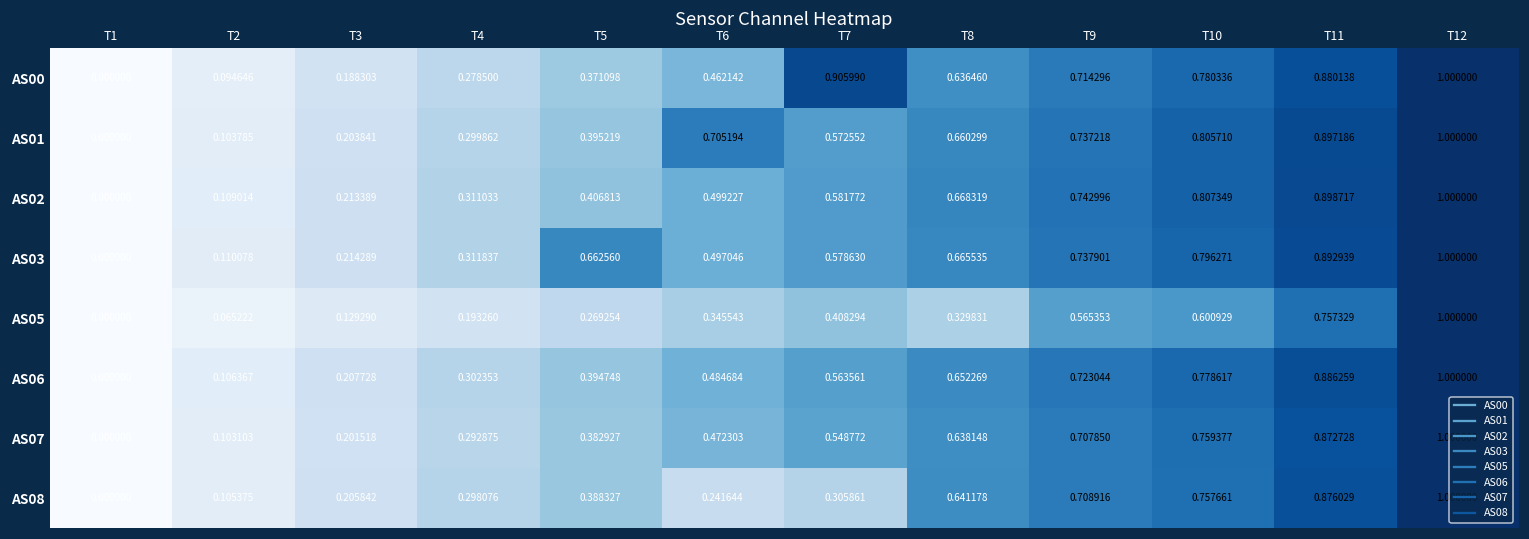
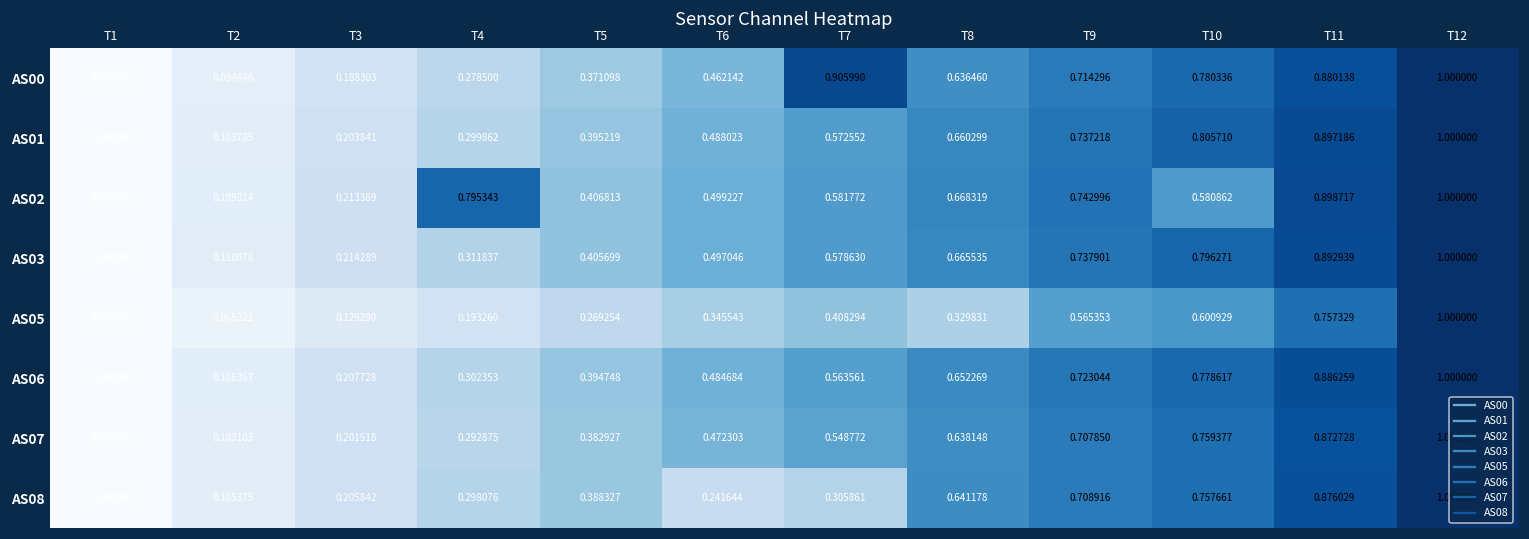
  {
    "AS00": {
      "T4": 0.278500,
      "T5": 0.371098,
      "T6": 0.462142,
      "T7": 0.905990,
      "T8": 0.636460,
      "T9": 0.714296,
      "T10": 0.780336,
      "T11": 0.880138,
      "T12": 1.000000
    },
    "AS01": {
      "T3": 0.203841,
      "T4": 0.299862,
      "T5": 0.395219,
-     "T6": 0.705194,
+     "T6": 0.488023,
      "T7": 0.572552,
      "T8": 0.660299,
      "T9": 0.737218,
      "T10": 0.805710,
      "T11": 0.897186,
      "T12": 1.000000
    },
    "AS02": {
      "T3": 0.213389,
-     "T4": 0.311033,
+     "T4": 0.795343,
      "T5": 0.406813,
      "T6": 0.499227,
      "T7": 0.581772,
      "T8": 0.668319,
      "T9": 0.742996,
-     "T10": 0.807349,
+     "T10": 0.580862,
      "T11": 0.898717,
      "T12": 1.000000
    },
    "AS03": {
      "T3": 0.214289,
      "T4": 0.311837,
-     "T5": 0.662560,
+     "T5": 0.405699,
      "T6": 0.497046,
      "T7": 0.578630,
      "T8": 0.665535,
      "T9": 0.737901,
      "T10": 0.796271,
      "T11": 0.892939,
      "T12": 1.000000
    },
    "AS05": {
      "T5": 0.269254,
      "T6": 0.345543,
      "T7": 0.408294,
      "T8": 0.329831,
      "T9": 0.565353,
      "T10": 0.600929,
      "T11": 0.757329,
      "T12": 1.000000
    },
    "AS06": {
      "T3": 0.207728,
      "T4": 0.302353,
      "T5": 0.394748,
      "T6": 0.484684,
      "T7": 0.563561,
      "T8": 0.652269,
      "T9": 0.723044,
      "T10": 0.778617,
      "T11": 0.886259,
      "T12": 1.000000
    },
    "AS07": {
      "T3": 0.201518,
      "T4": 0.292875,
      "T5": 0.382927,
      "T6": 0.472303,
      "T7": 0.548772,
      "T8": 0.638148,
      "T9": 0.707850,
      "T10": 0.759377,
      "T11": 0.872728
    },
    "AS08": {
      "T3": 0.205842,
      "T4": 0.298076,
      "T5": 0.388327,
      "T6": 0.241644,
      "T7": 0.305861,
      "T8": 0.641178,
      "T9": 0.708916,
      "T10": 0.757661,
      "T11": 0.876029
    }
  }
